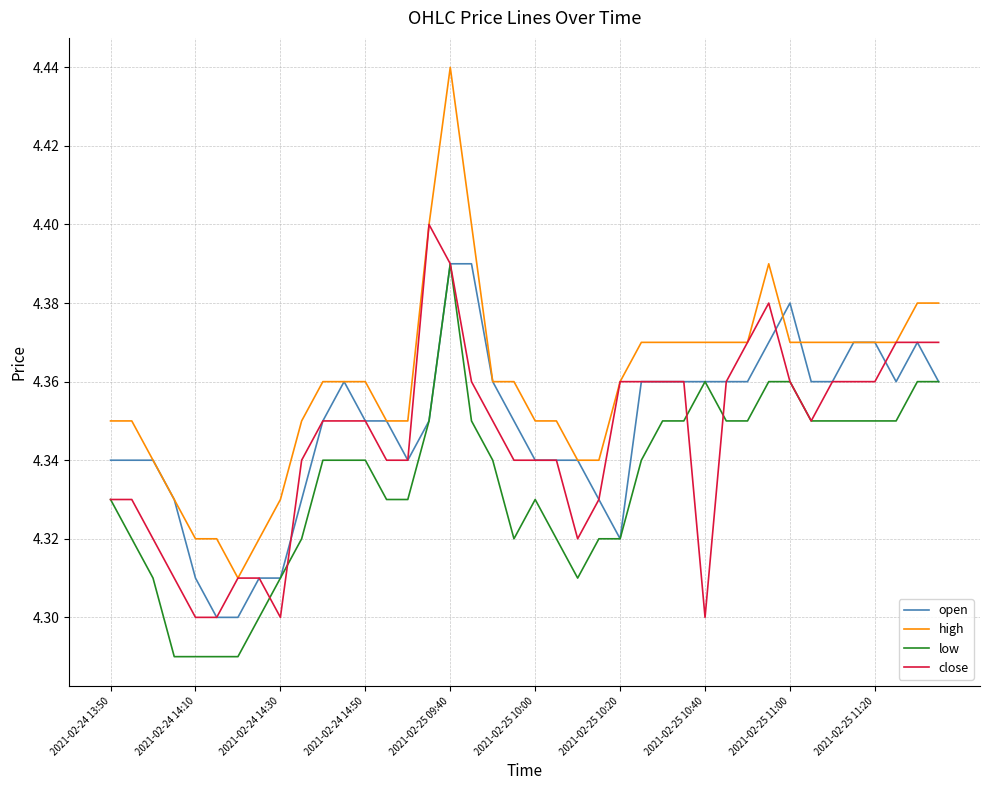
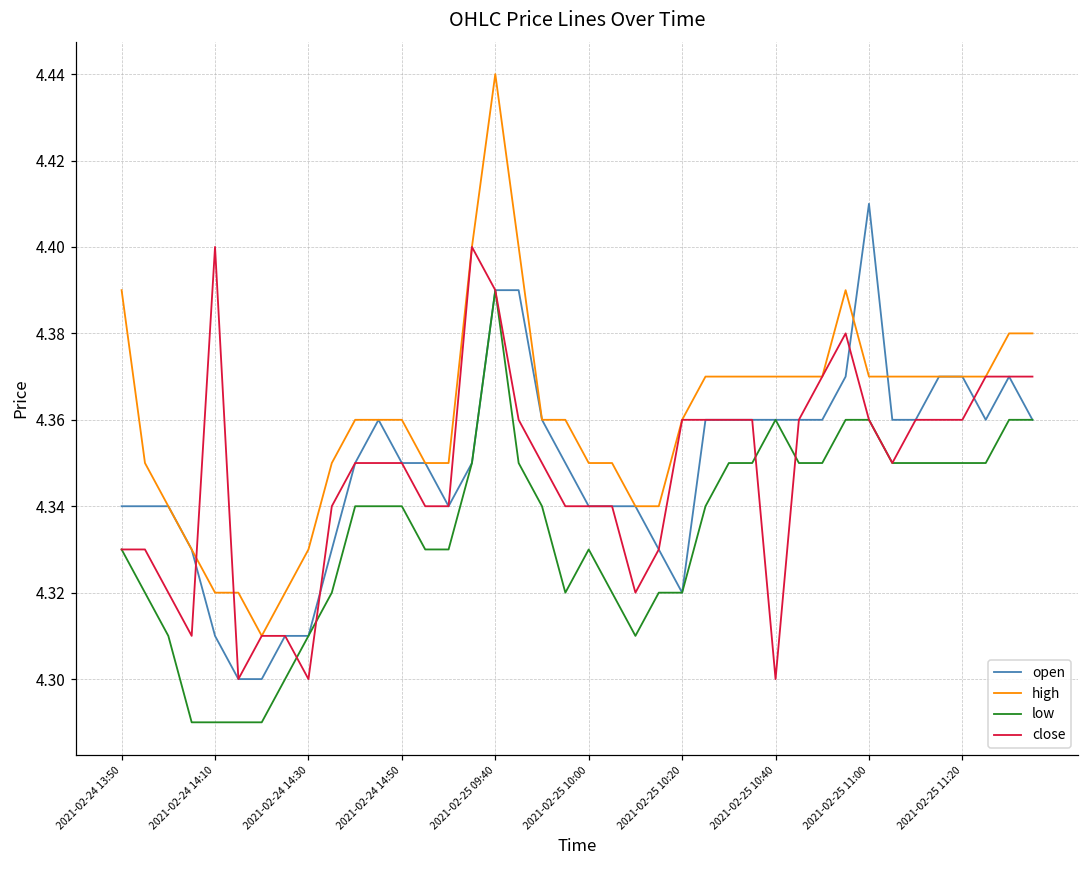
  {
    "open": {
      "2021-02-24 13:50": 4.34,
      "2021-02-24 14:10": 4.31,
-     "2021-02-25 11:00": 4.38
+     "2021-02-25 11:00": 4.41
    },
    "high": {
-     "2021-02-24 13:50": 4.35,
+     "2021-02-24 13:50": 4.39,
      "2021-02-24 14:10": 4.32,
      "2021-02-24 14:30": 4.33,
      "2021-02-24 14:50": 4.36,
      "2021-02-25 09:40": 4.44,
      "2021-02-25 10:00": 4.35,
      "2021-02-25 10:40": 4.37,
      "2021-02-25 11:00": 4.37
    },
    "low": {
      "2021-02-24 14:10": 4.29,
      "2021-02-24 14:50": 4.34,
      "2021-02-25 10:00": 4.33,
      "2021-02-25 11:20": 4.35
    },
    "close": {
-     "2021-02-24 14:10": 4.3,
+     "2021-02-24 14:10": 4.4,
      "2021-02-24 14:30": 4.3,
      "2021-02-25 10:40": 4.3,
      "2021-02-25 11:20": 4.360
    }
  }
